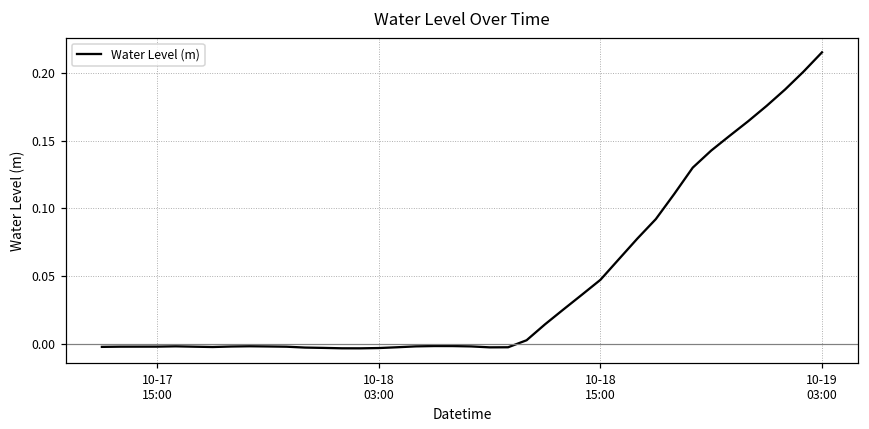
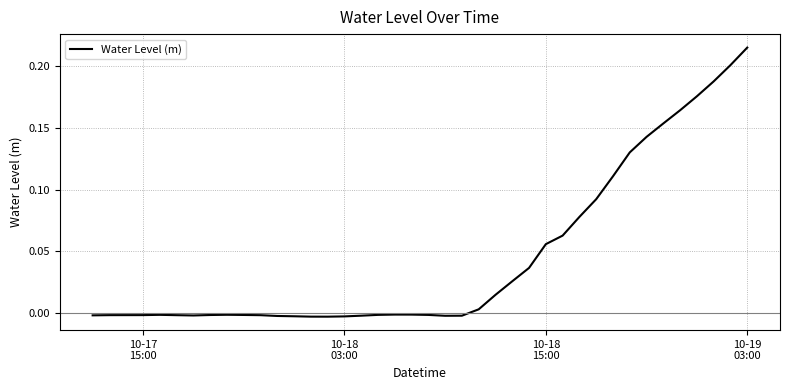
  {
    "10-17 15:00": -0.002,
    "10-18 03:00": -0.003,
-   "10-18 15:00": 0.047,
+   "10-18 15:00": 0.056,
    "10-19 03:00": 0.215
  }
